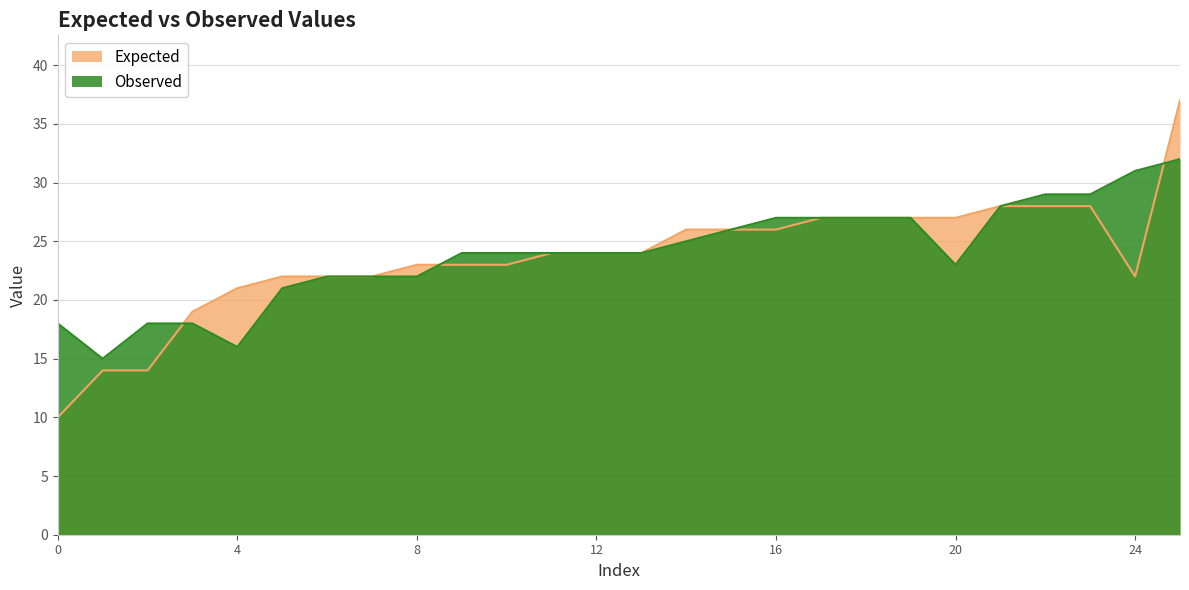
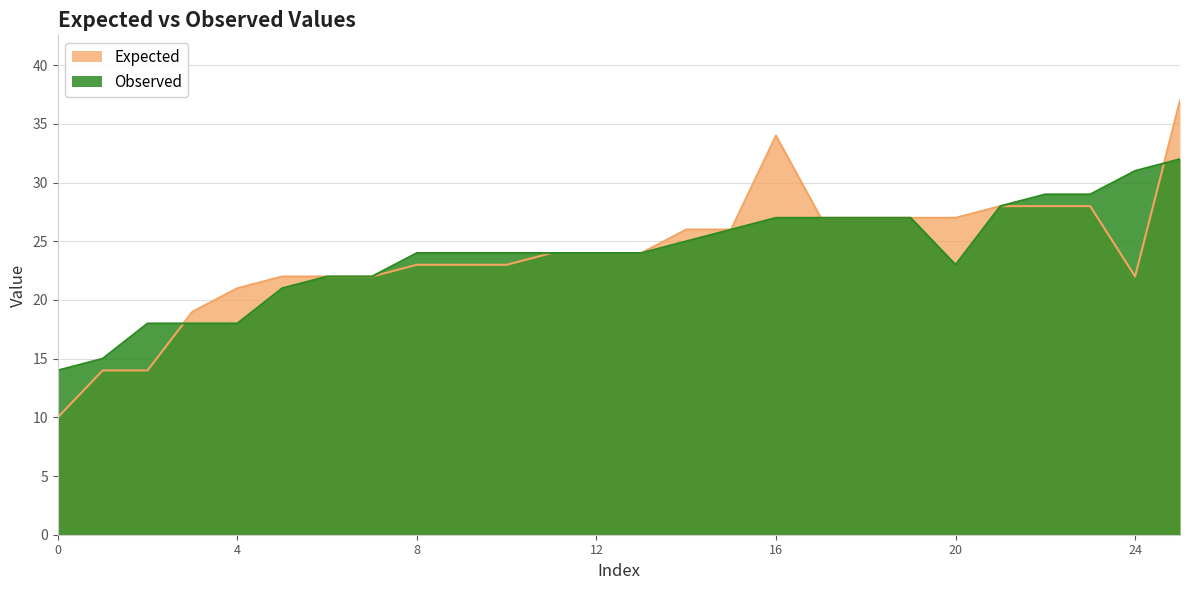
  {
    "Expected": {
      "0": 10,
      "4": 21,
      "8": 23,
-     "16": 26,
+     "16": 34,
      "20": 27,
      "24": 22
    },
    "Observed": {
-     "0": 18,
-     "4": 16,
-     "8": 22,
+     "0": 14,
+     "4": 18,
+     "8": 24,
      "16": 27,
      "20": 23,
      "24": 31
    }
  }
